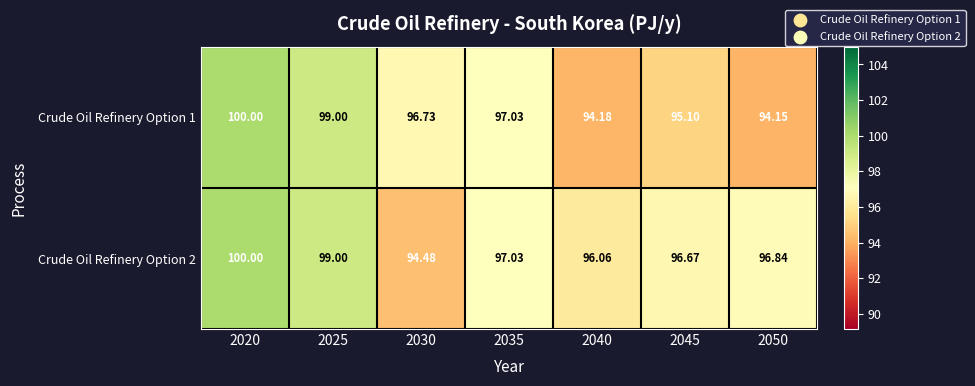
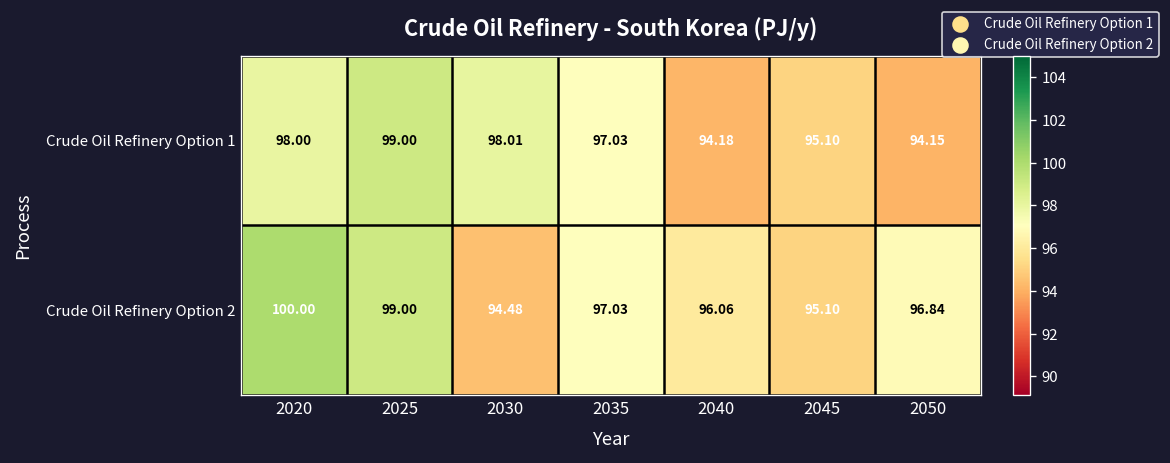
  {
    "Crude Oil Refinery Option 1": {
-     "2020": 100.00,
+     "2020": 98.00,
      "2025": 99.00,
-     "2030": 96.73,
+     "2030": 98.01,
      "2035": 97.03,
      "2040": 94.18,
      "2045": 95.10,
      "2050": 94.15
    },
    "Crude Oil Refinery Option 2": {
      "2020": 100.00,
      "2025": 99.00,
      "2030": 94.48,
      "2035": 97.03,
      "2040": 96.06,
-     "2045": 96.67,
+     "2045": 95.10,
      "2050": 96.84
    }
  }
